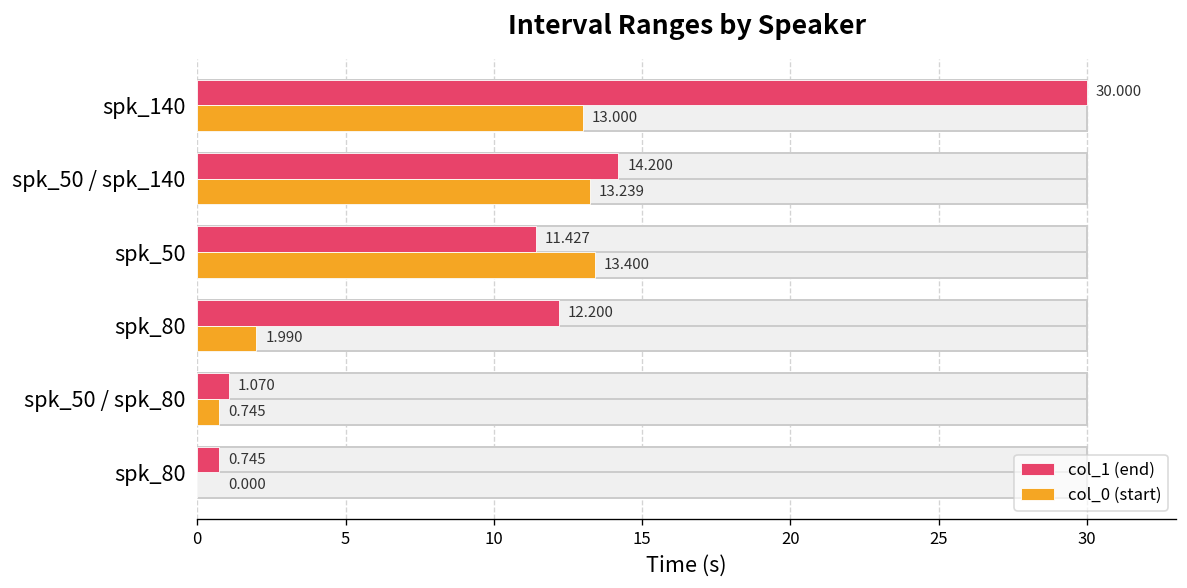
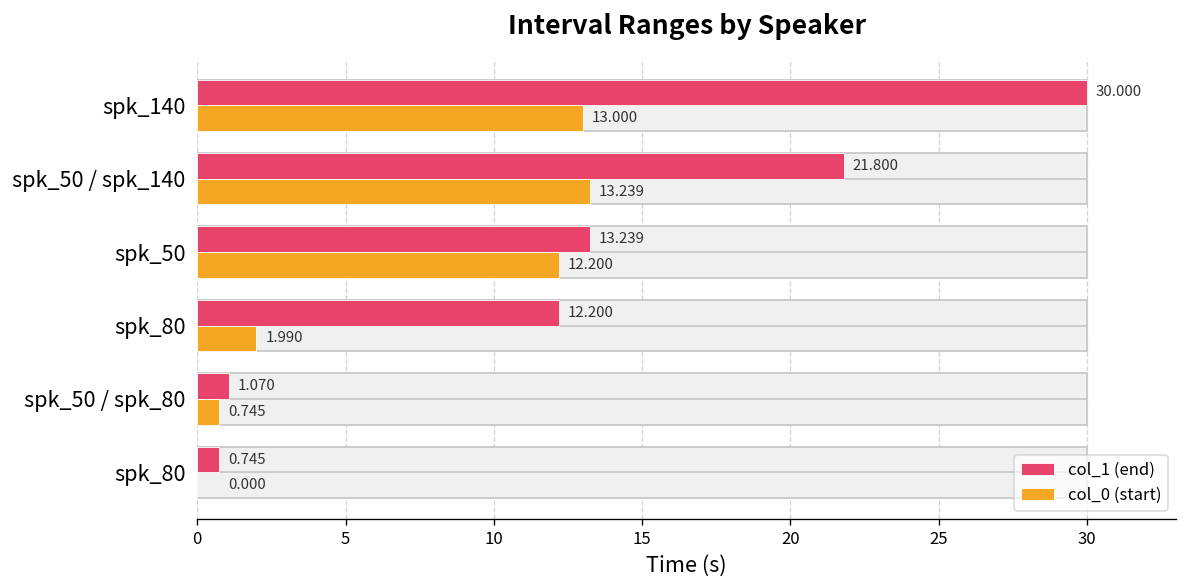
  {
    "col_1 (end)": {
      "spk_140": 30.000,
-     "spk_50 / spk_140": 14.200,
-     "spk_50": 11.427
+     "spk_50 / spk_140": 21.800,
+     "spk_50": 13.239
    },
    "col_0 (start)": {
-     "spk_50": 13.400
+     "spk_50": 12.200
    }
  }
